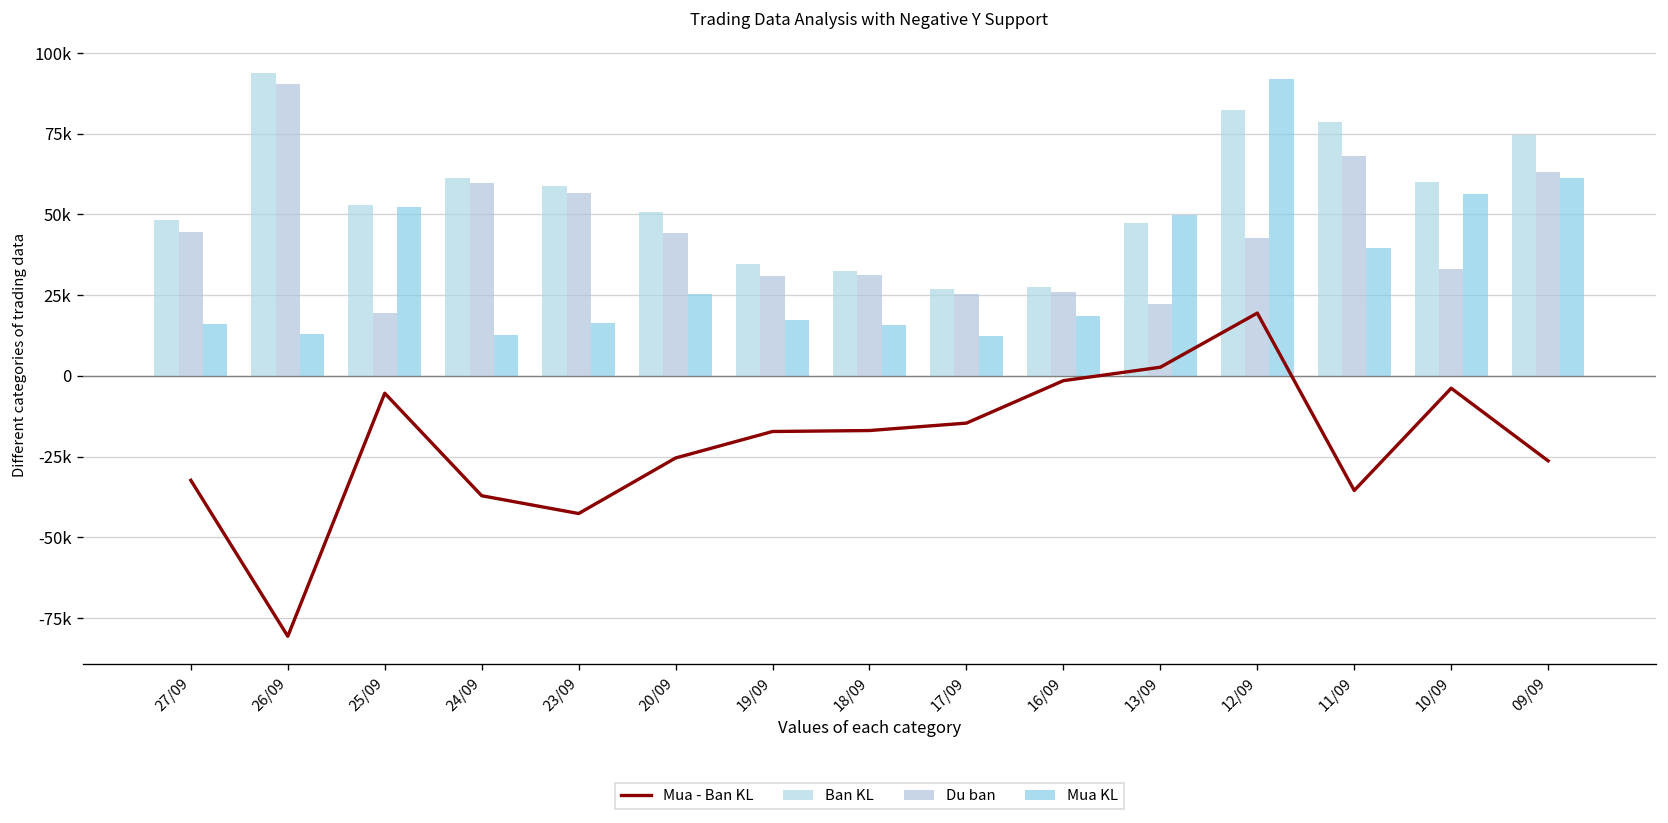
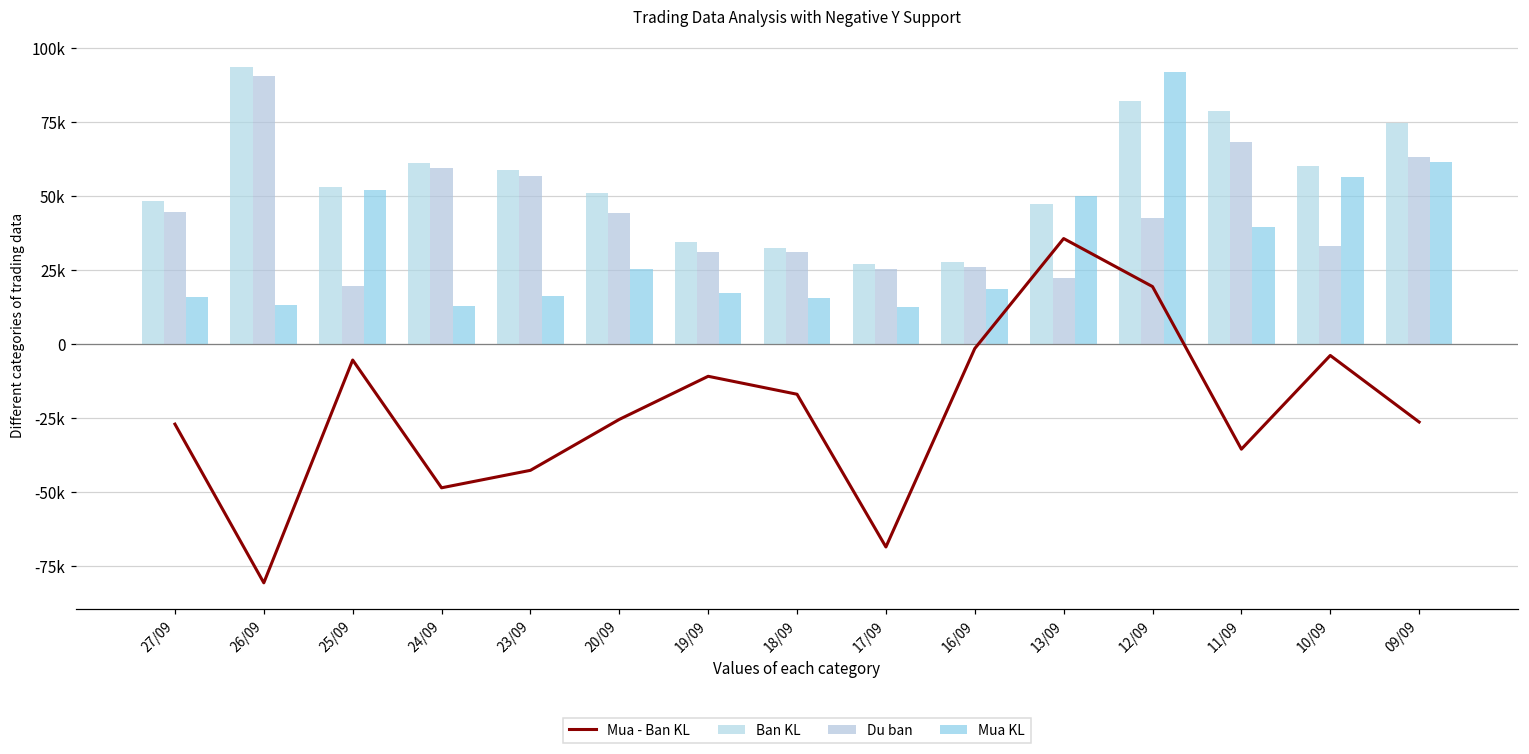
  {
    "Mua - Ban KL": {
-     "27/09": -32000,
+     "27/09": -27000,
      "26/09": -81000,
      "25/09": -5000,
-     "24/09": -37000,
+     "24/09": -49000,
      "23/09": -43000,
      "20/09": -25000,
-     "19/09": -17000,
+     "19/09": -11000,
      "18/09": -17000,
-     "17/09": -15000,
+     "17/09": -68000,
      "16/09": -1000,
-     "13/09": 3000,
+     "13/09": 36000,
      "12/09": 19000,
      "11/09": -35000,
      "10/09": -4000,
      "09/09": -26000
    }
  }
